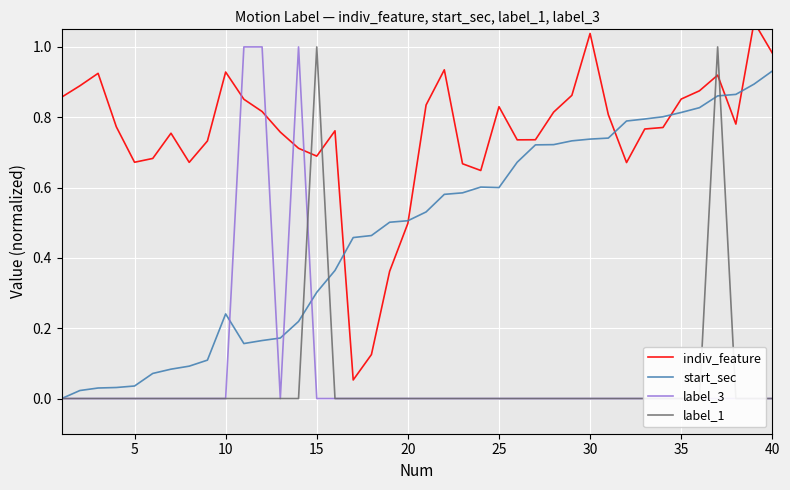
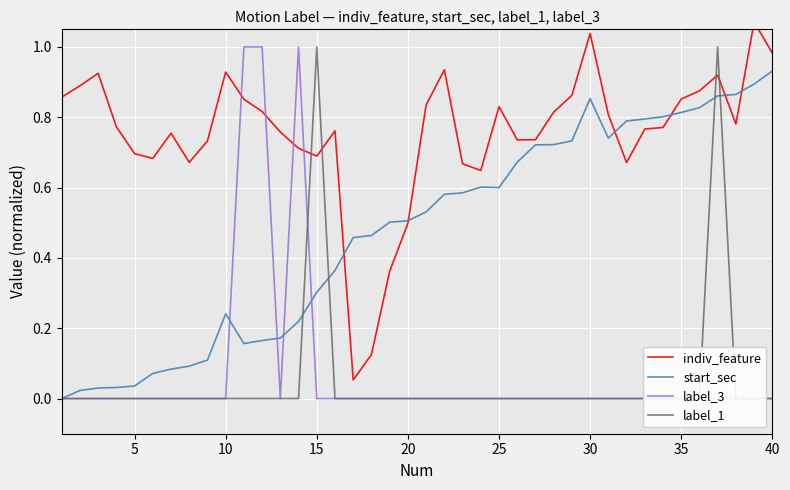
  {
    "indiv_feature": {
-     "5": 0.67,
+     "5": 0.70,
      "10": 0.93,
      "15": 0.69,
      "20": 0.50,
      "25": 0.83,
      "30": 1.04,
      "35": 0.85,
      "40": 0.98
    },
    "start_sec": {
      "5": 0.04,
      "10": 0.24,
      "15": 0.30,
      "20": 0.51,
      "25": 0.60,
-     "30": 0.74,
+     "30": 0.85,
      "35": 0.81,
      "40": 0.93
    },
    "label_3": {
      "15": 0.00
    },
    "label_1": {
      "15": 1.00
    }
  }
